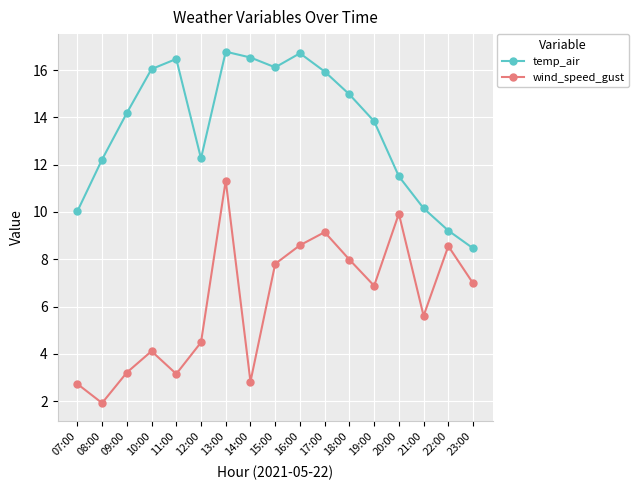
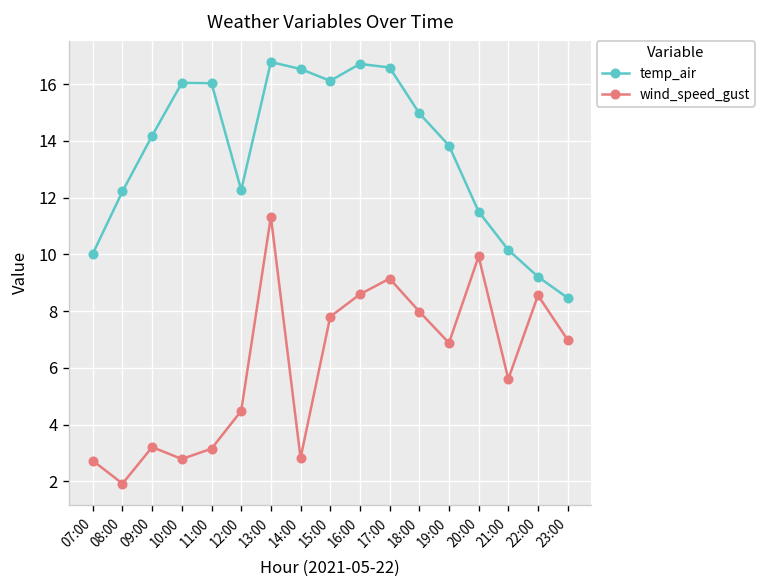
  {
    "temp_air": {
      "07:00": 10.0,
      "08:00": 12.2,
      "09:00": 14.2,
      "10:00": 16.0,
-     "11:00": 16.5,
+     "11:00": 16.0,
      "12:00": 12.3,
      "13:00": 16.8,
      "14:00": 16.5,
      "15:00": 16.1,
      "16:00": 16.7,
-     "17:00": 15.9,
+     "17:00": 16.6,
      "18:00": 15.0,
      "19:00": 13.8,
      "20:00": 11.5,
      "21:00": 10.2,
      "22:00": 9.2,
      "23:00": 8.5
    },
    "wind_speed_gust": {
      "07:00": 2.7,
      "08:00": 1.9,
      "09:00": 3.2,
-     "10:00": 4.1,
+     "10:00": 2.8,
      "11:00": 3.1,
      "12:00": 4.5,
      "13:00": 11.3,
      "14:00": 2.8,
      "15:00": 7.8,
      "16:00": 8.6,
      "17:00": 9.1,
      "18:00": 8.0,
      "19:00": 6.9,
      "20:00": 9.9,
      "21:00": 5.6,
      "22:00": 8.6,
      "23:00": 7.0
    }
  }
